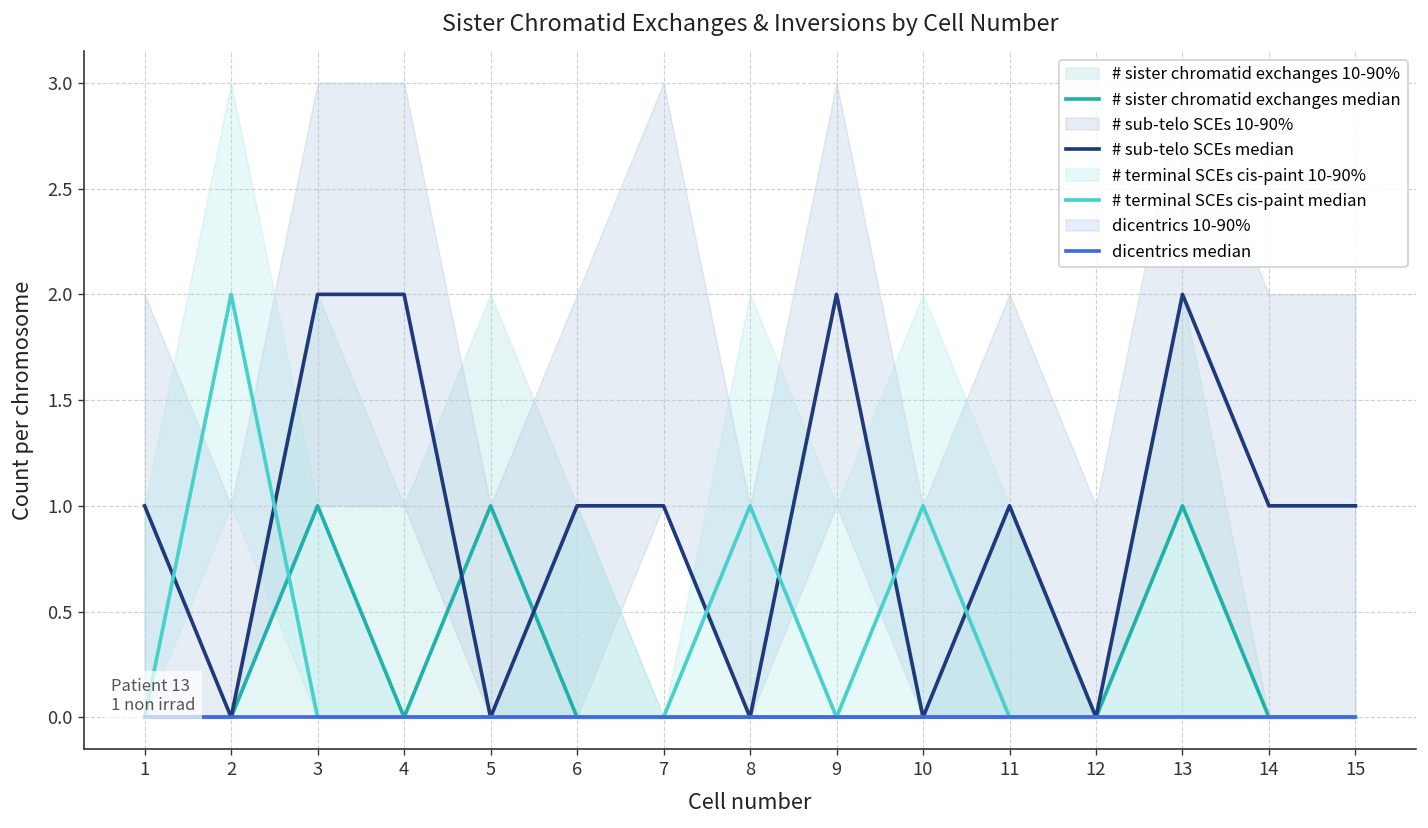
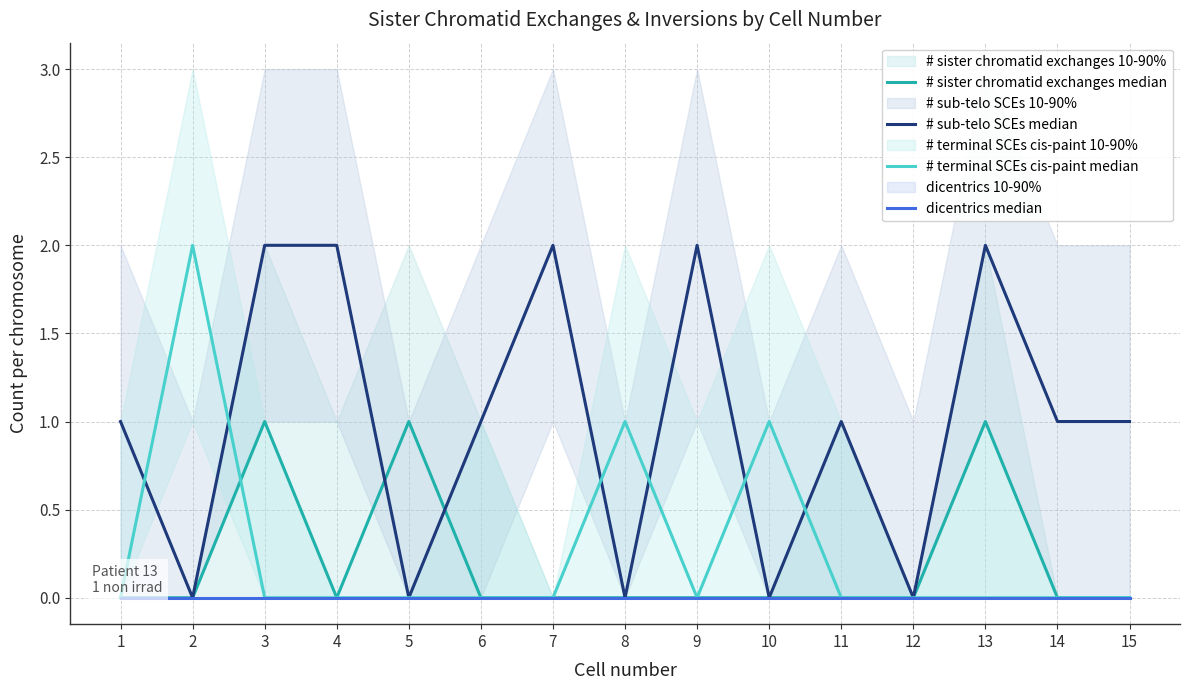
  {
    "# sub-telo SCEs median": {
      "4": 2,
-     "7": 1,
+     "7": 2,
      "9": 2,
      "14": 1,
      "15": 1
    },
    "# terminal SCEs cis-paint median": {
      "2": 2
    }
  }
